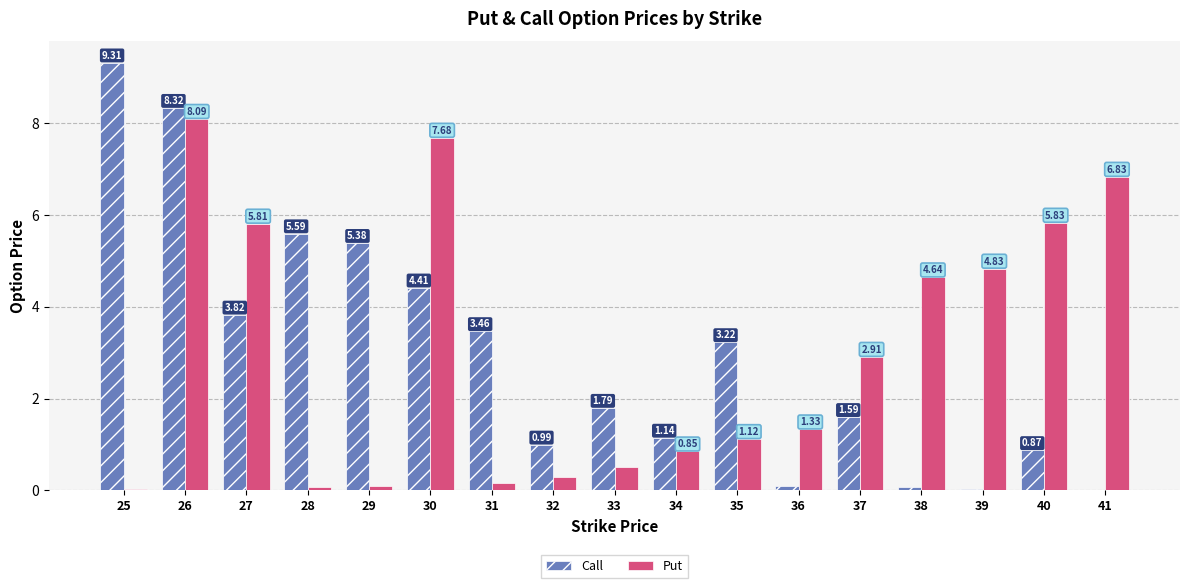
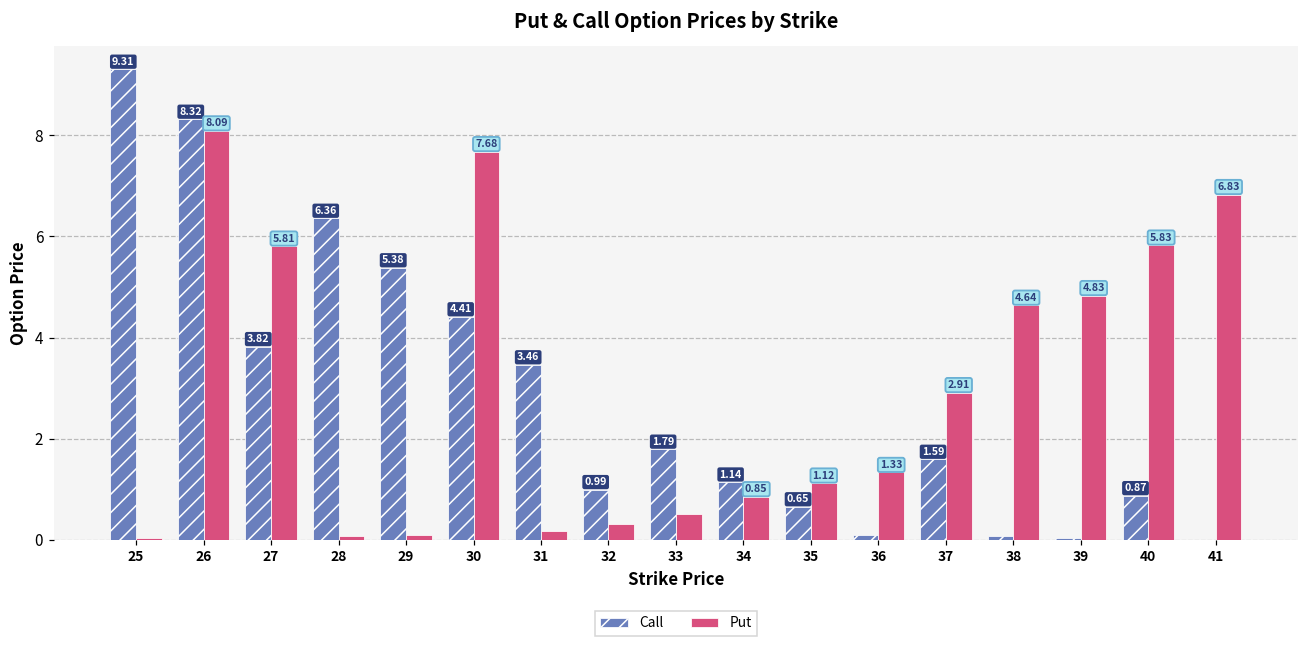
  {
    "Call": {
-     "28": 5.59,
-     "35": 3.22
+     "28": 6.36,
+     "35": 0.65
    },
    "Put": {
      "28": 0.1,
      "29": 0.1,
      "31": 0.2,
      "32": 0.3,
      "33": 0.5
    }
  }
